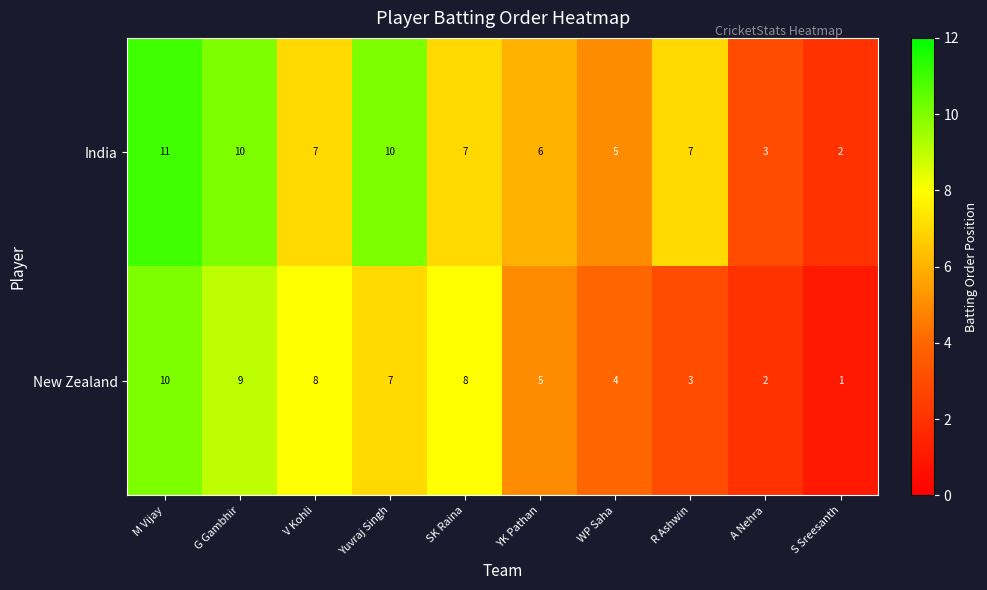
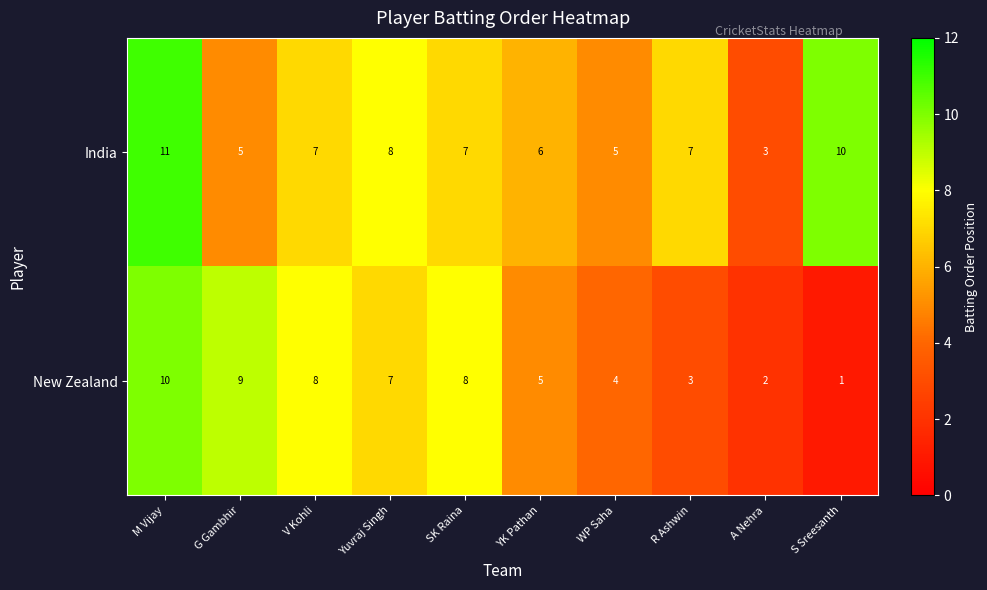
  {
    "India": {
      "M Vijay": 11,
-     "G Gambhir": 10,
+     "G Gambhir": 5,
      "V Kohli": 7,
-     "Yuvraj Singh": 10,
+     "Yuvraj Singh": 8,
      "SK Raina": 7,
      "YK Pathan": 6,
      "WP Saha": 5,
      "R Ashwin": 7,
      "A Nehra": 3,
-     "S Sreesanth": 2
+     "S Sreesanth": 10
    },
    "New Zealand": {
      "M Vijay": 10,
      "G Gambhir": 9,
      "V Kohli": 8,
      "Yuvraj Singh": 7,
      "SK Raina": 8,
      "YK Pathan": 5,
      "WP Saha": 4,
      "R Ashwin": 3,
      "A Nehra": 2,
      "S Sreesanth": 1
    }
  }
